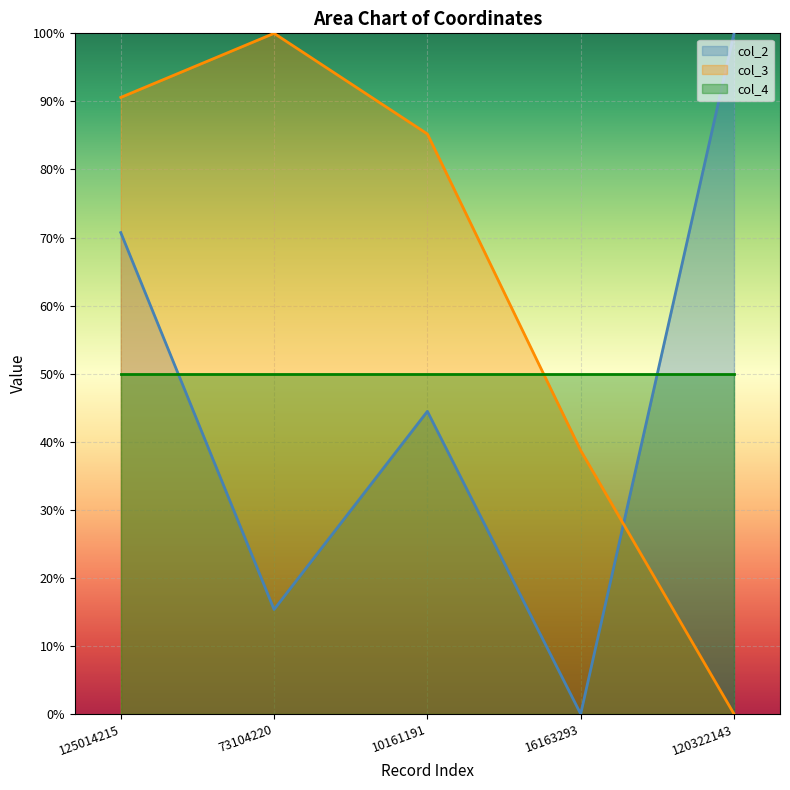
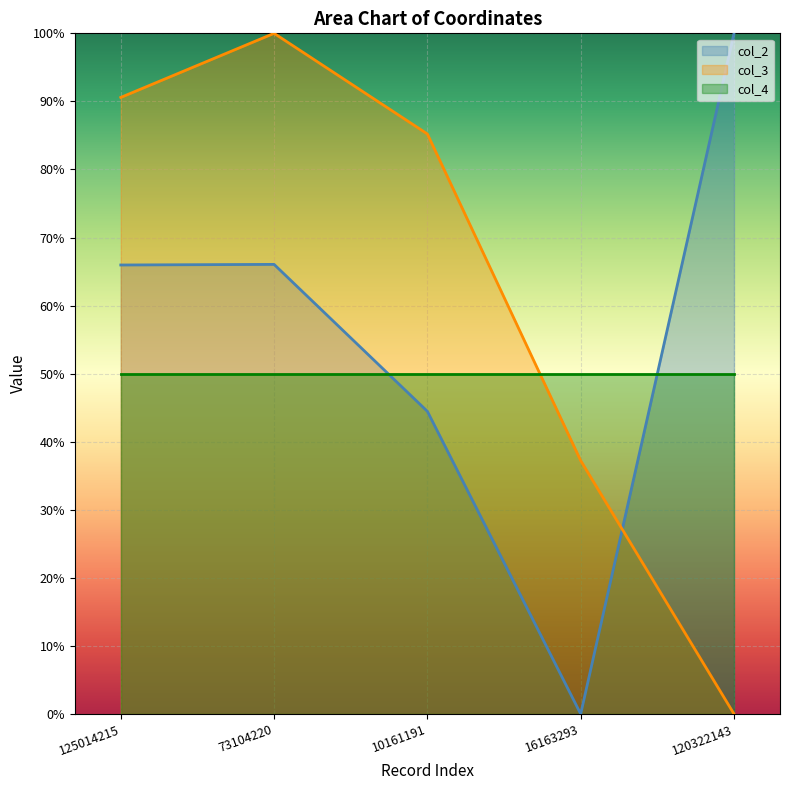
  {
    "col_2": {
-     "125014215": "71%",
-     "73104220": "15%",
+     "125014215": "66%",
+     "73104220": "66%",
      "10161191": "44%",
      "16163293": "0%",
      "120322143": "100%"
    },
    "col_3": {
      "125014215": "91%",
      "73104220": "100%",
      "10161191": "85%",
-     "16163293": "39%",
+     "16163293": "37%",
      "120322143": "0%"
    },
    "col_4": {
      "125014215": "50%",
      "73104220": "50%",
      "10161191": "50%",
      "16163293": "50%",
      "120322143": "50%"
    }
  }
